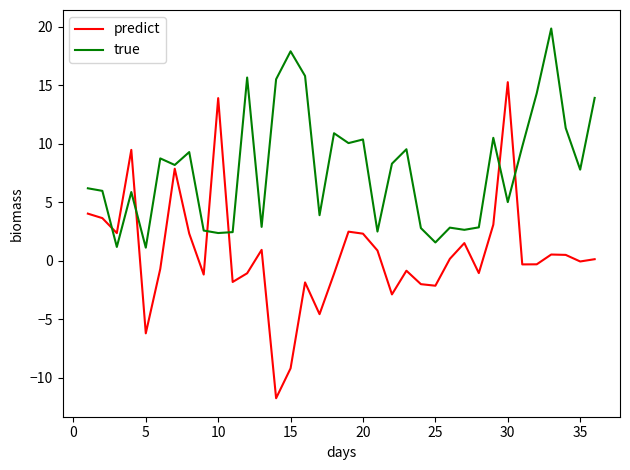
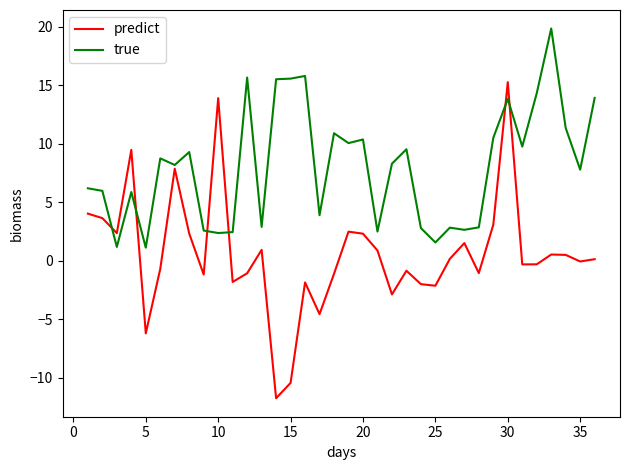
  {
    "predict": {
      "5": -6.2,
      "10": 13.9,
-     "15": -9.2,
+     "15": -10.4,
      "20": 2.3,
      "25": -2.1,
      "30": 15.3,
      "35": -0.1
    },
    "true": {
      "5": 1.1,
      "10": 2.4,
-     "15": 17.9,
+     "15": 15.6,
      "20": 10.4,
      "25": 1.6,
-     "30": 5.0,
+     "30": 13.8,
      "35": 7.8
    }
  }
